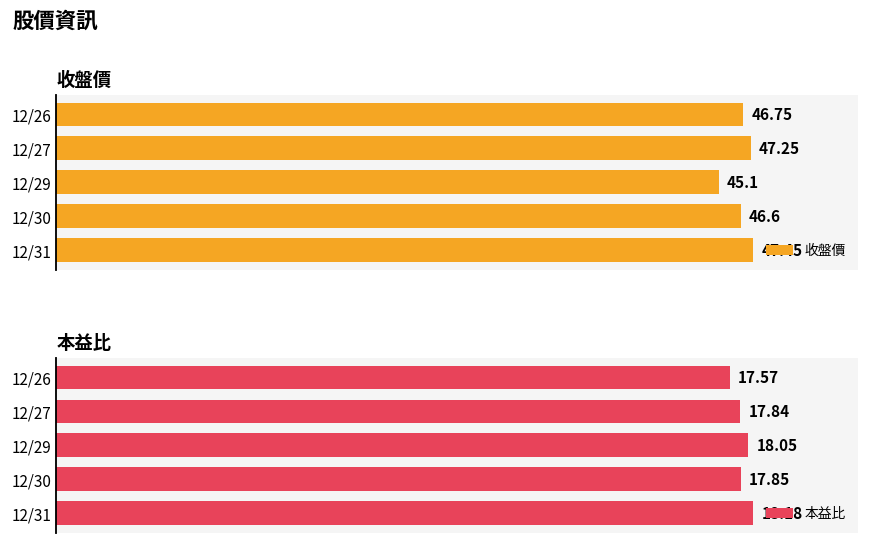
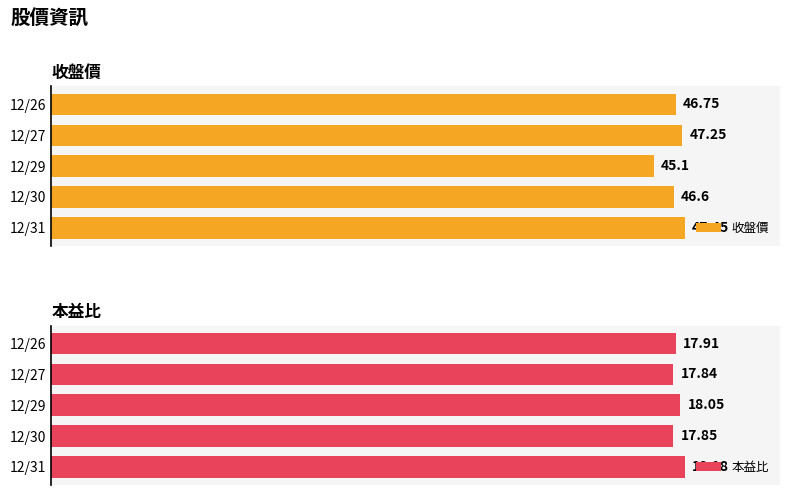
  {
    "收盤價": {
      "12/26": 46.75,
      "12/27": 47.25,
      "12/29": 45.1,
      "12/30": 46.6,
      "12/31": 47.45
    },
    "本益比": {
-     "12/26": 17.57,
+     "12/26": 17.91,
      "12/27": 17.84,
      "12/29": 18.05,
      "12/30": 17.85,
      "12/31": 18.18
    }
  }
